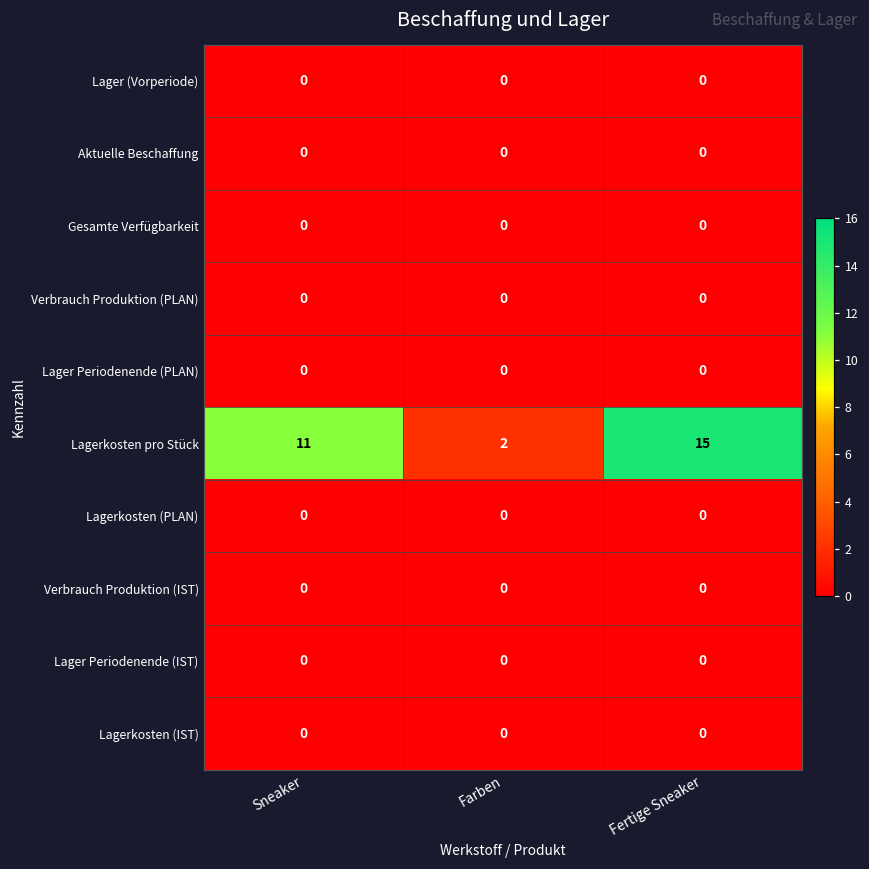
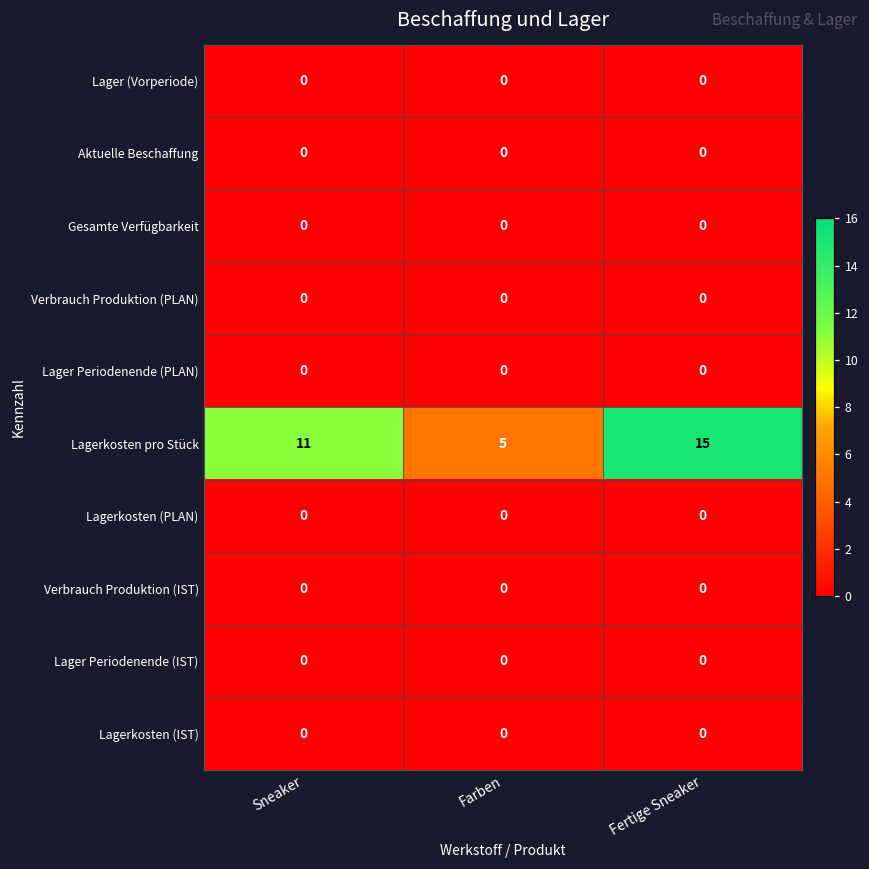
  {
    "Lager (Vorperiode)": {
      "Sneaker": 0,
      "Farben": 0,
      "Fertige Sneaker": 0
    },
    "Aktuelle Beschaffung": {
      "Sneaker": 0,
      "Farben": 0,
      "Fertige Sneaker": 0
    },
    "Gesamte Verfügbarkeit": {
      "Sneaker": 0,
      "Farben": 0,
      "Fertige Sneaker": 0
    },
    "Verbrauch Produktion (PLAN)": {
      "Sneaker": 0,
      "Farben": 0,
      "Fertige Sneaker": 0
    },
    "Lager Periodenende (PLAN)": {
      "Sneaker": 0,
      "Farben": 0,
      "Fertige Sneaker": 0
    },
    "Lagerkosten pro Stück": {
      "Sneaker": 11,
-     "Farben": 2,
+     "Farben": 5,
      "Fertige Sneaker": 15
    },
    "Lagerkosten (PLAN)": {
      "Sneaker": 0,
      "Farben": 0,
      "Fertige Sneaker": 0
    },
    "Verbrauch Produktion (IST)": {
      "Sneaker": 0,
      "Farben": 0,
      "Fertige Sneaker": 0
    },
    "Lager Periodenende (IST)": {
      "Sneaker": 0,
      "Farben": 0,
      "Fertige Sneaker": 0
    },
    "Lagerkosten (IST)": {
      "Sneaker": 0,
      "Farben": 0,
      "Fertige Sneaker": 0
    }
  }
